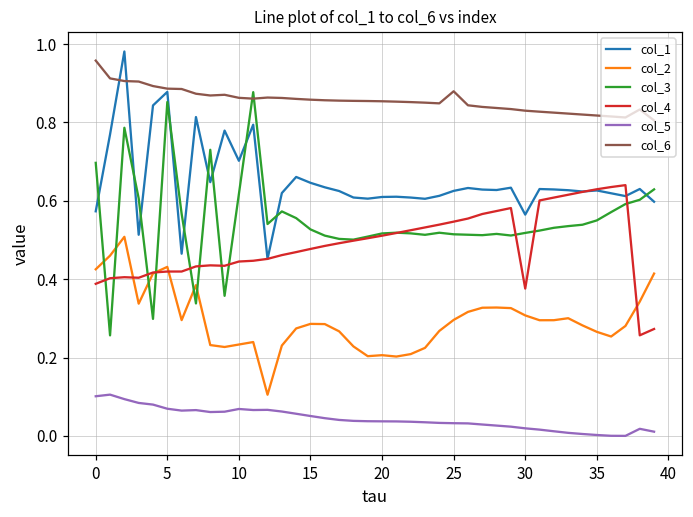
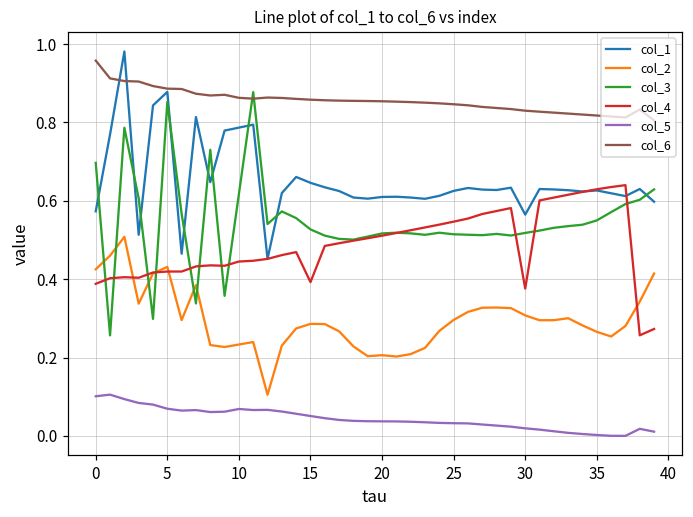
  {
    "col_1": {
      "0": 0.57,
      "5": 0.88,
-     "10": 0.70,
+     "10": 0.79,
      "15": 0.65,
      "20": 0.61,
      "25": 0.63,
      "30": 0.56
    },
    "col_2": {
      "0": 0.43,
      "5": 0.43,
      "10": 0.23,
      "15": 0.29,
      "20": 0.21,
      "25": 0.30,
      "30": 0.31,
      "35": 0.27
    },
    "col_3": {
      "0": 0.70,
      "5": 0.85,
      "10": 0.62,
      "15": 0.53,
      "25": 0.51,
      "30": 0.52,
      "35": 0.55
    },
    "col_4": {
      "0": 0.39,
      "5": 0.42,
      "10": 0.45,
-     "15": 0.48,
+     "15": 0.39,
      "25": 0.55,
      "30": 0.38
    },
    "col_5": {
      "0": 0.10,
      "5": 0.07,
      "10": 0.07,
      "15": 0.05,
      "20": 0.04,
      "25": 0.03,
      "30": 0.02,
      "35": 0.00
    },
    "col_6": {
      "0": 0.96,
      "5": 0.89,
      "10": 0.86,
      "15": 0.86,
      "20": 0.85,
-     "25": 0.88,
+     "25": 0.85,
      "30": 0.83,
      "35": 0.82
    }
  }
